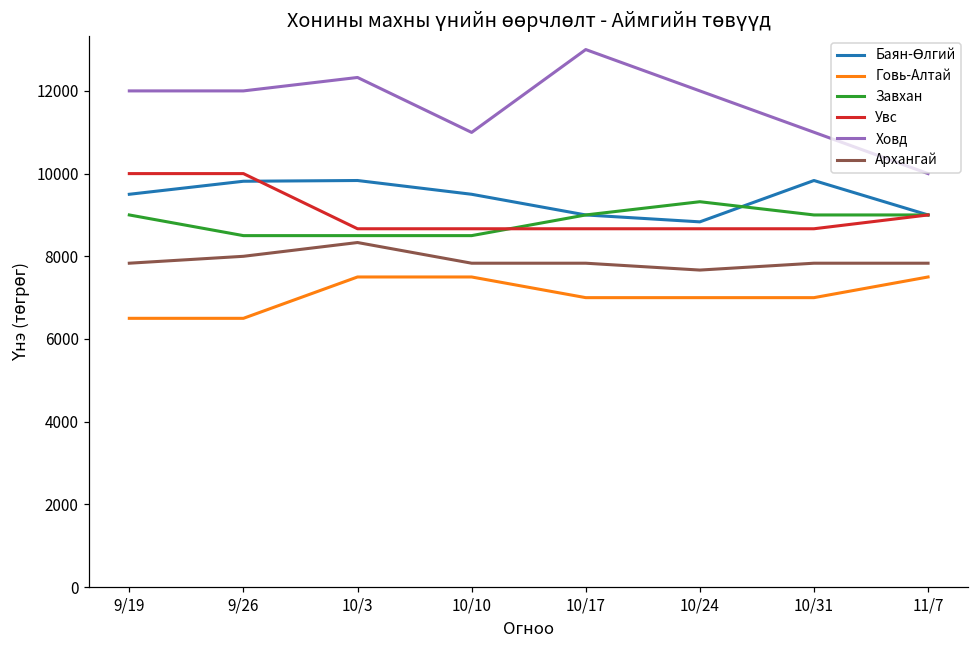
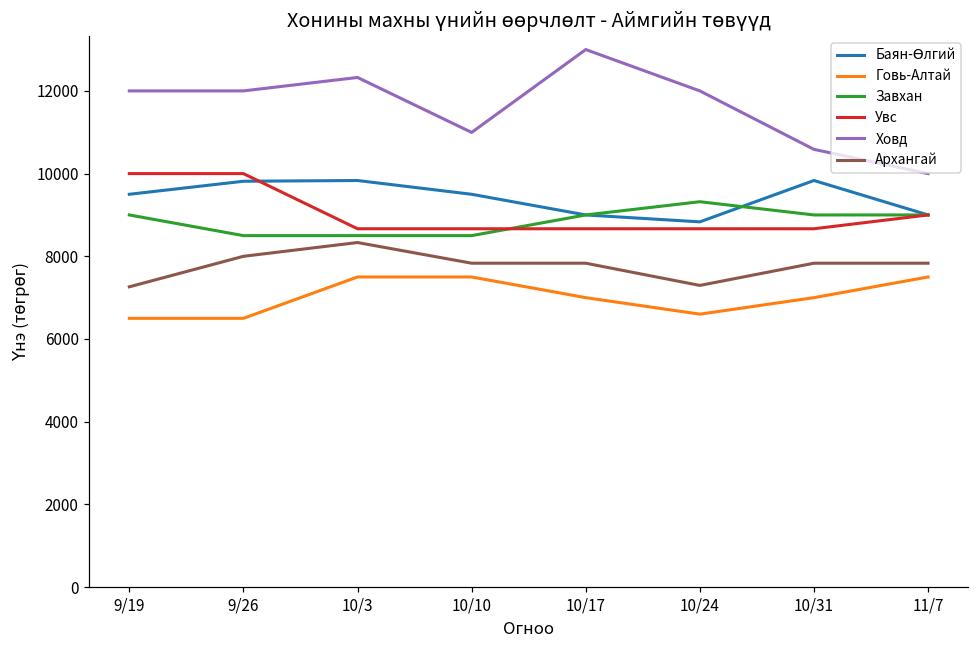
  {
    "Баян-Өлгий": {
      "9/19": 9500,
      "9/26": 9800,
      "10/3": 9800,
      "10/10": 9500,
      "10/24": 8800,
      "10/31": 9800
    },
    "Говь-Алтай": {
      "9/19": 6500,
      "9/26": 6500,
      "10/3": 7500,
      "10/10": 7500,
      "10/17": 7000,
-     "10/24": 7000,
+     "10/24": 6600,
      "10/31": 7000,
      "11/7": 7500
    },
    "Завхан": {
      "9/19": 9000,
      "9/26": 8500,
      "10/3": 8500,
      "10/10": 8500,
      "10/24": 9300,
      "10/31": 9000
    },
    "Увс": {
      "9/19": 10000,
      "9/26": 10000,
      "10/3": 8700,
      "10/10": 8700,
      "10/17": 8700,
      "10/24": 8700,
      "10/31": 8700
    },
    "Ховд": {
      "9/19": 12000,
      "9/26": 12000,
      "10/3": 12300,
      "10/10": 11000,
      "10/17": 13000,
      "10/24": 12000,
-     "10/31": 11000
+     "10/31": 10600
    },
    "Архангай": {
-     "9/19": 7800,
+     "9/19": 7300,
      "9/26": 8000,
      "10/3": 8300,
      "10/10": 7800,
      "10/17": 7800,
-     "10/24": 7700,
+     "10/24": 7300,
      "10/31": 7800,
      "11/7": 7800
    }
  }
